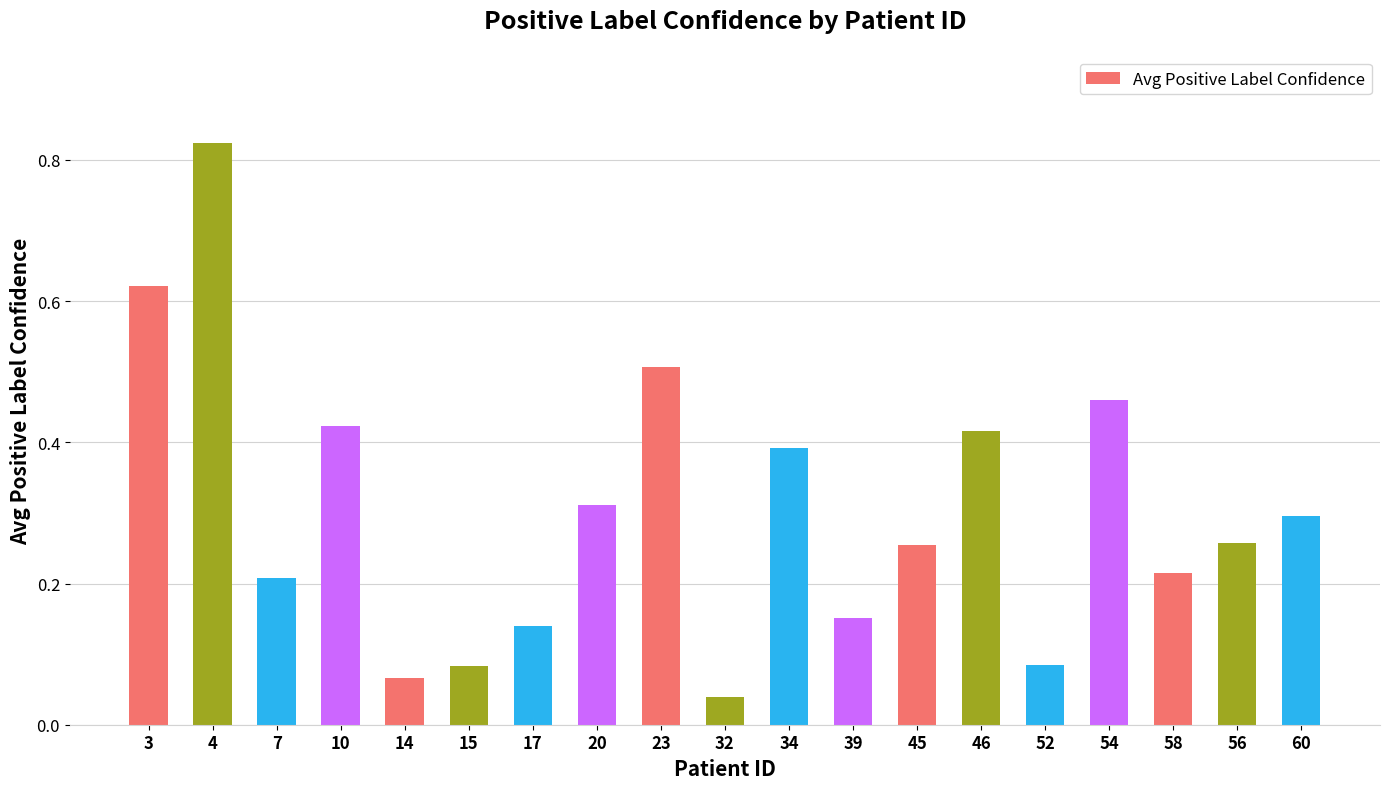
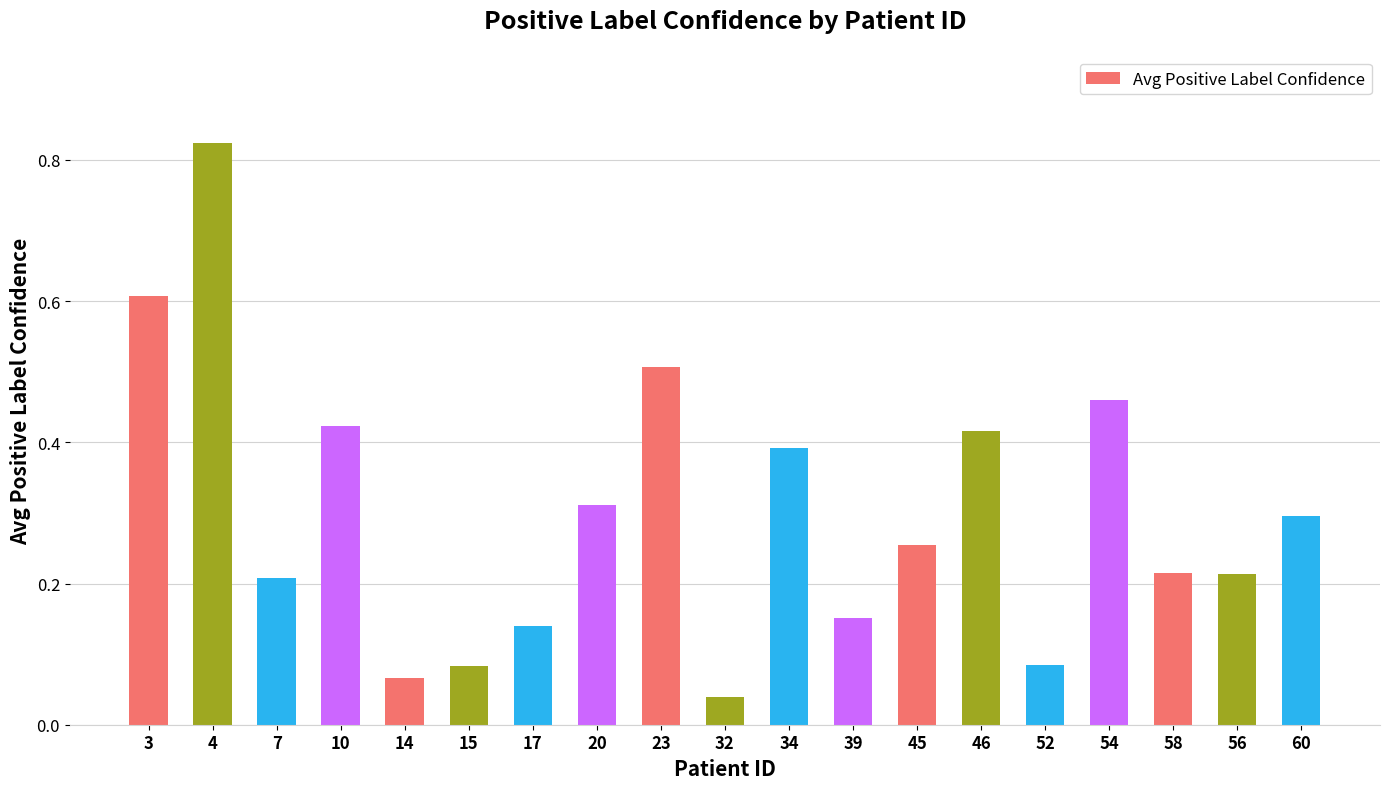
  {
-   "3": 0.62,
+   "3": 0.61,
    "4": 0.82,
    "7": 0.21,
    "10": 0.42,
    "14": 0.07,
    "15": 0.08,
    "17": 0.14,
    "20": 0.31,
    "23": 0.51,
    "32": 0.04,
    "34": 0.39,
    "39": 0.15,
    "45": 0.25,
    "46": 0.42,
    "52": 0.08,
    "54": 0.46,
    "58": 0.21,
-   "56": 0.26,
+   "56": 0.21,
    "60": 0.30
  }
